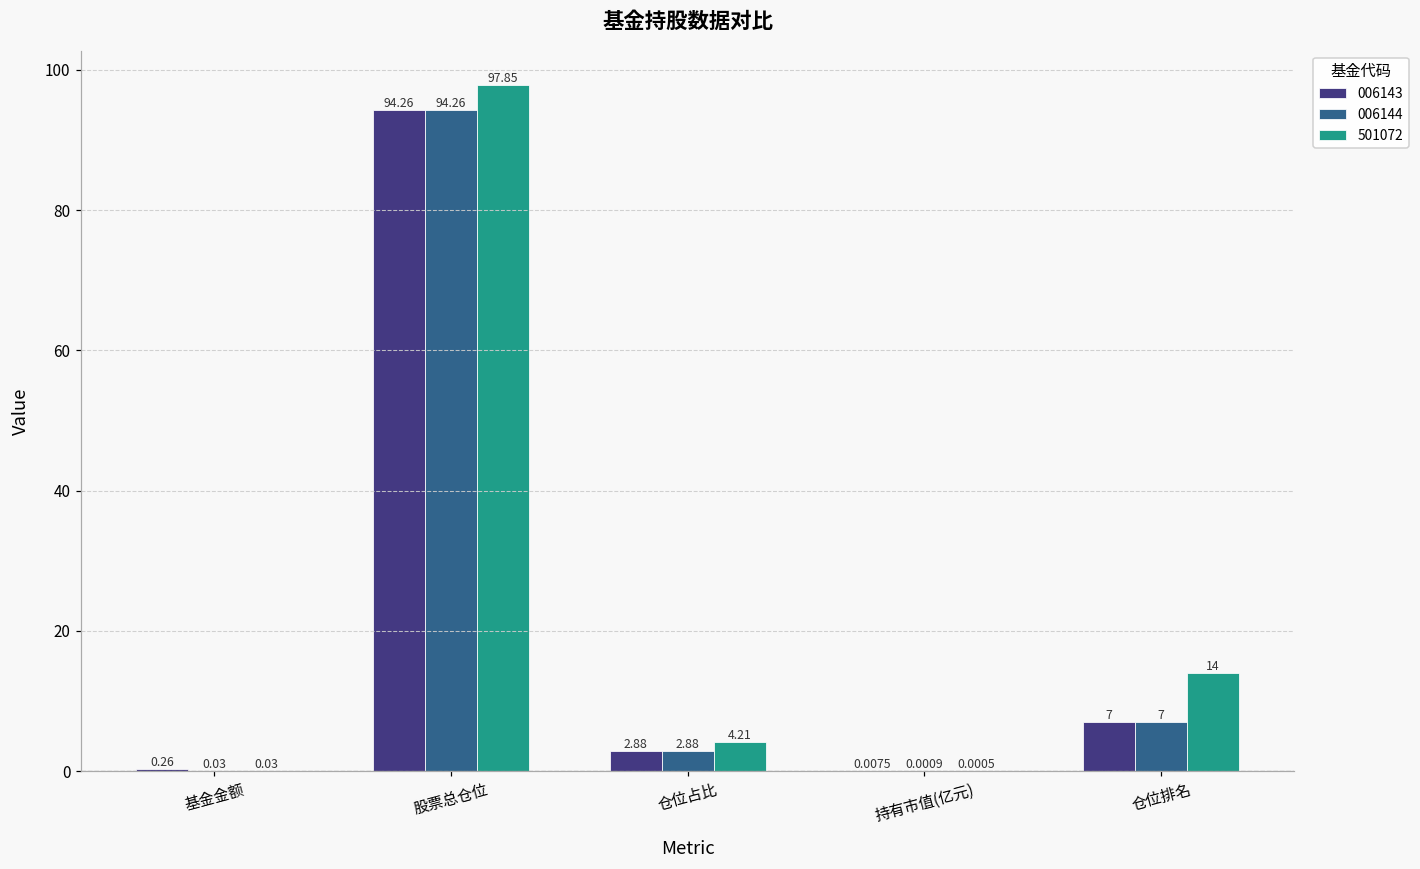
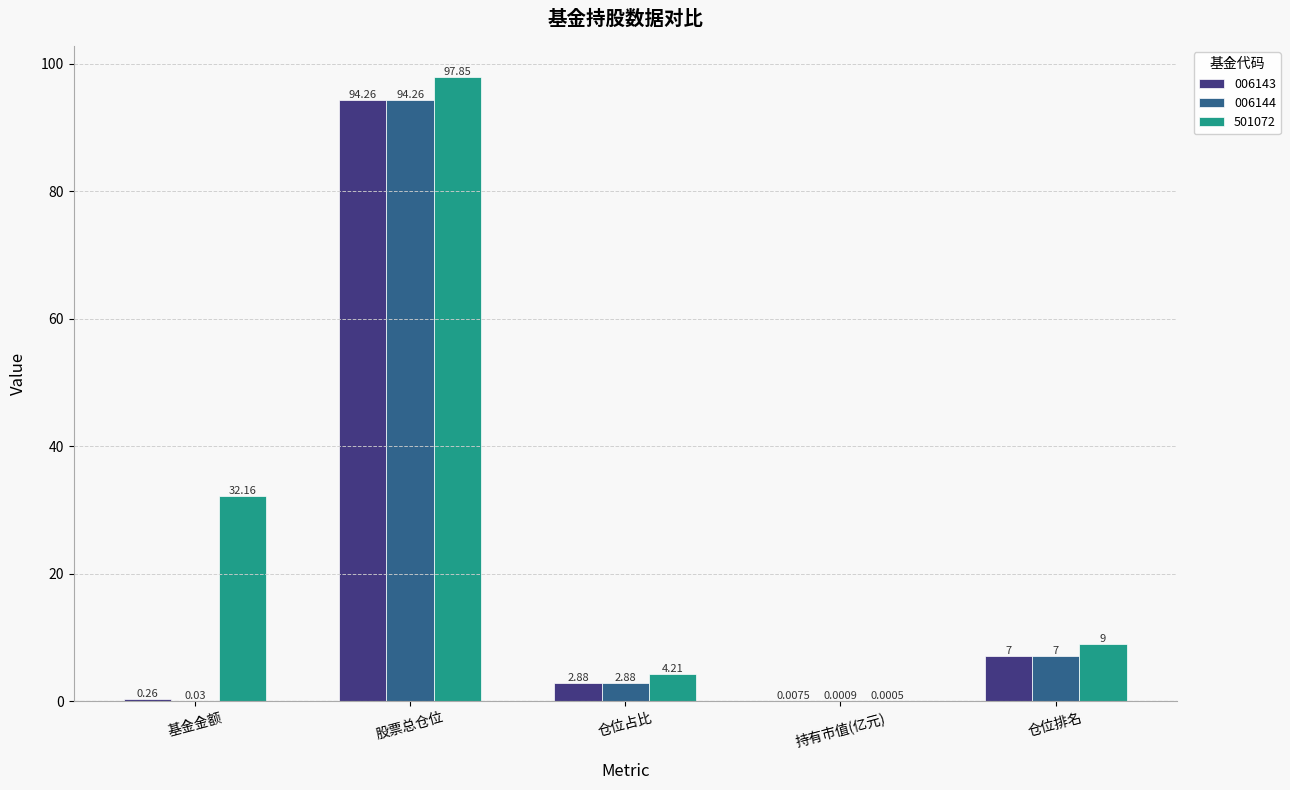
  {
    "501072": {
-     "基金金额": 0.03,
+     "基金金额": 32.16,
      "股票总仓位": 97.85,
      "仓位占比": 4.21,
      "持有市值(亿元)": 0.0005,
-     "仓位排名": 14
+     "仓位排名": 9
    }
  }
